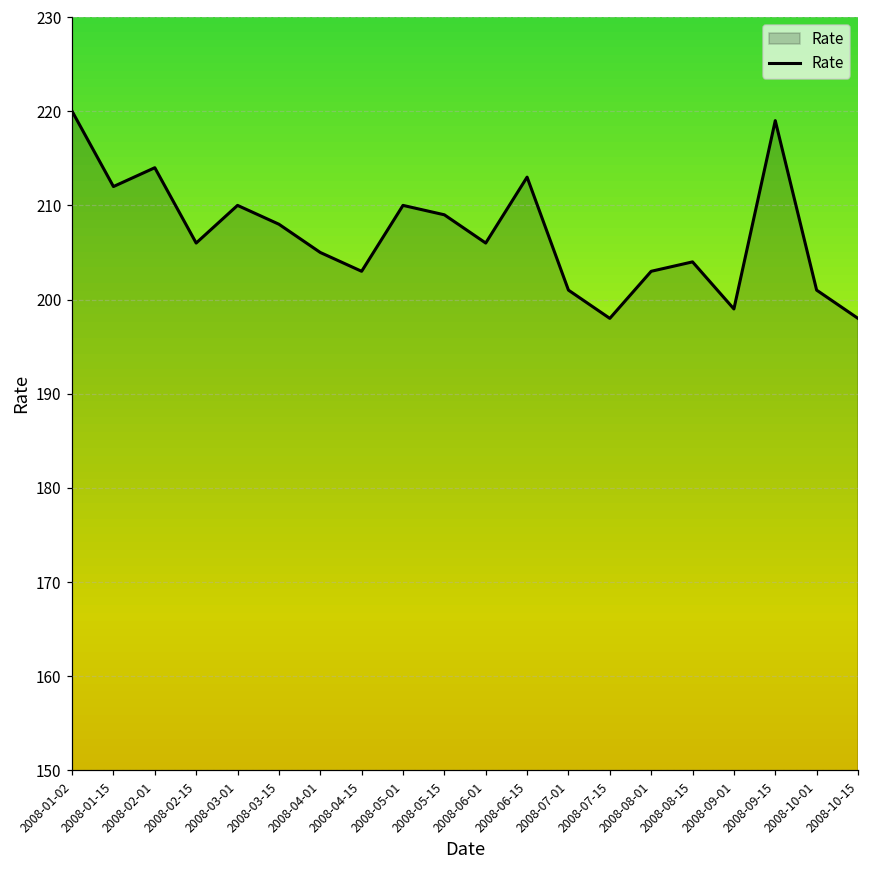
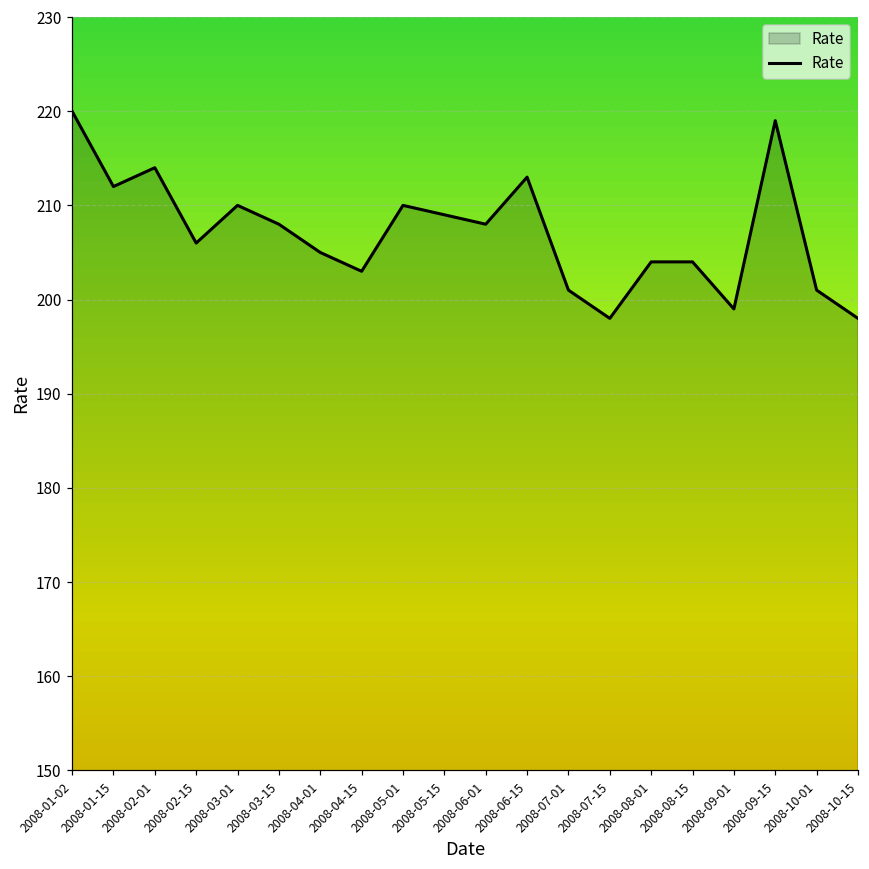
  {
    "2008-01-02": 220,
    "2008-01-15": 212,
    "2008-02-01": 214,
    "2008-02-15": 206,
    "2008-03-01": 210,
    "2008-03-15": 208,
    "2008-04-01": 205,
    "2008-04-15": 203,
    "2008-05-01": 210,
    "2008-05-15": 209,
-   "2008-06-01": 206,
+   "2008-06-01": 208,
    "2008-06-15": 213,
    "2008-07-01": 201,
    "2008-07-15": 198,
-   "2008-08-01": 203,
+   "2008-08-01": 204,
    "2008-08-15": 204,
    "2008-09-01": 199,
    "2008-09-15": 219,
    "2008-10-01": 201,
    "2008-10-15": 198
  }
